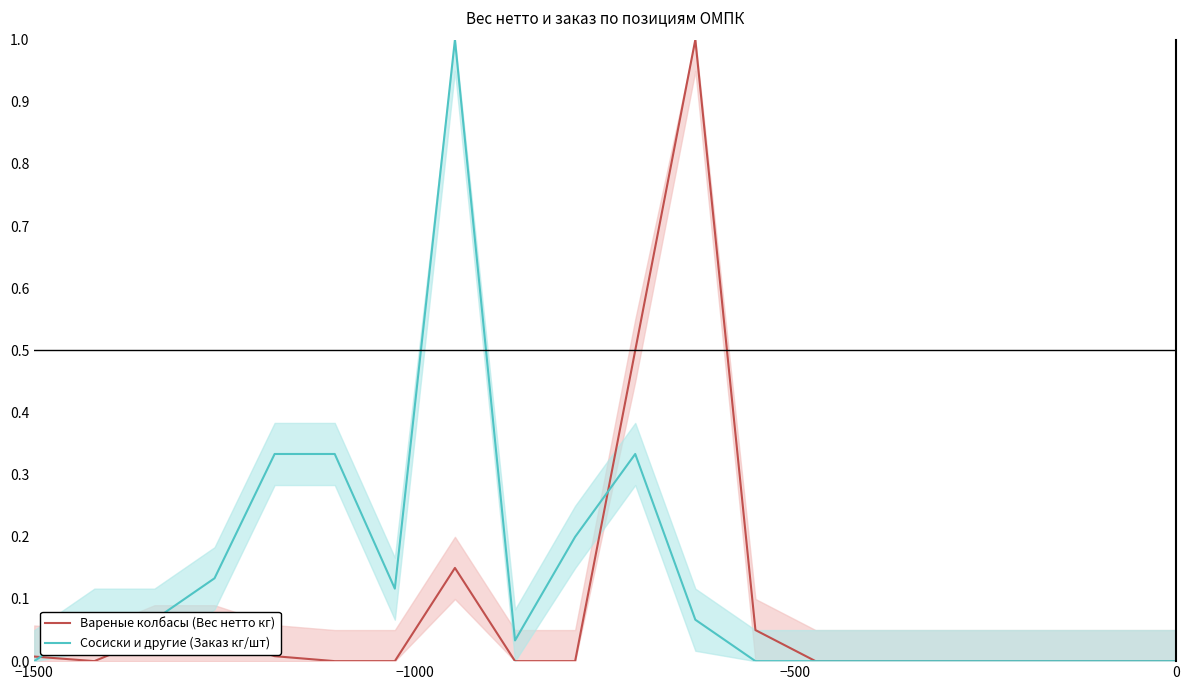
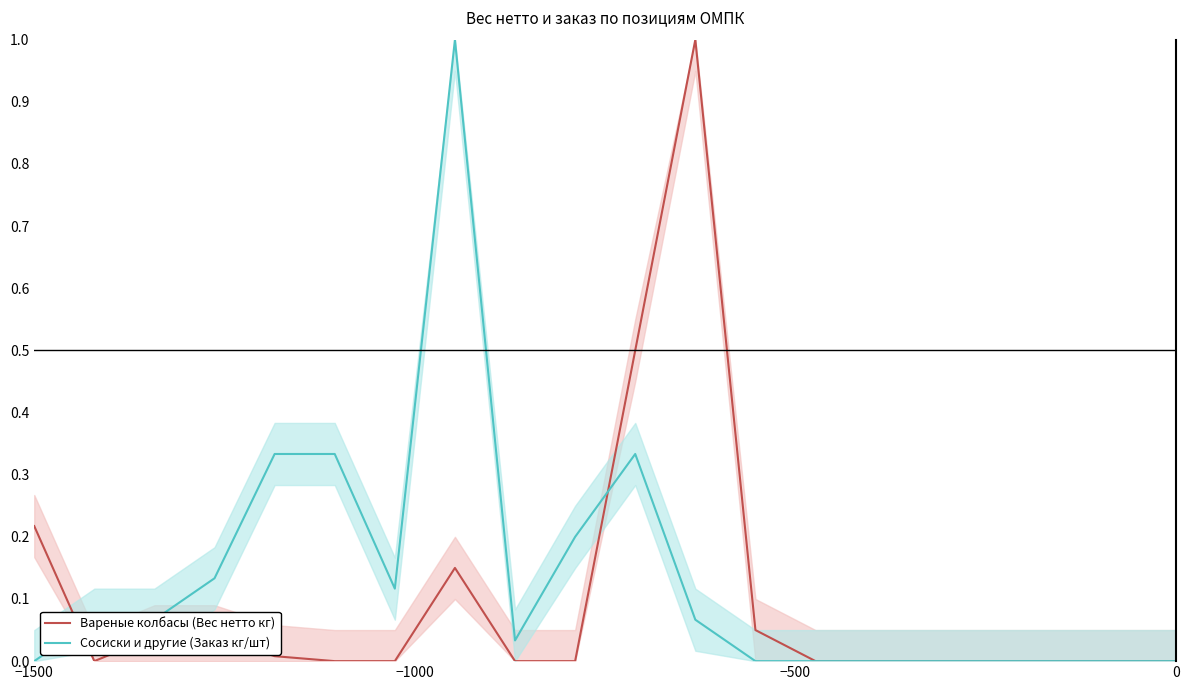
  {
    "Вареные колбасы (Вес нетто кг)": {
-     "−1500": 0.01
+     "−1500": 0.22
    },
    "Сосиски и другие (Заказ кг/шт)": {
      "−1500": 0.00
    }
  }
